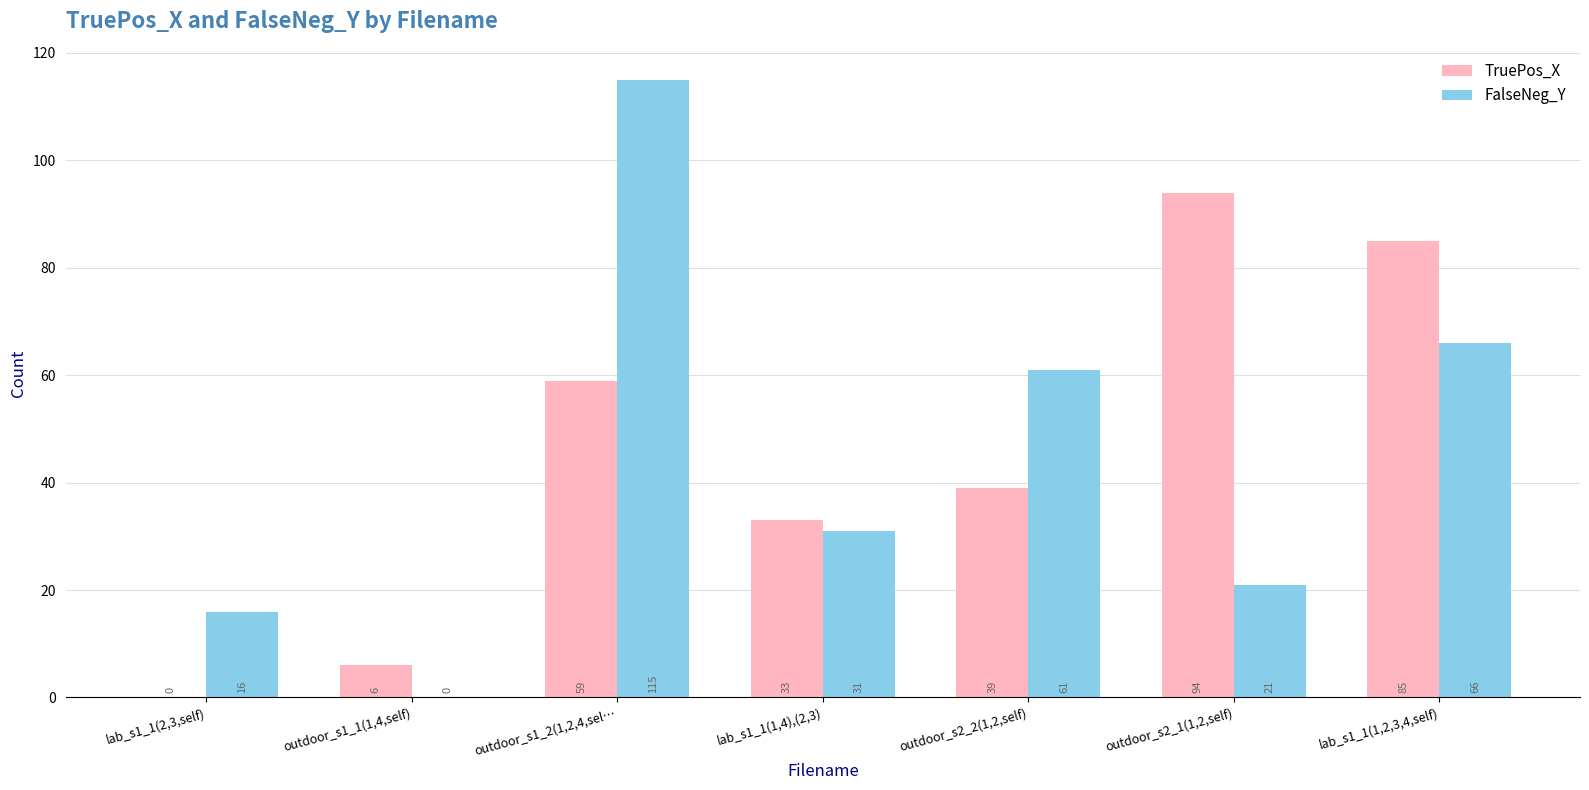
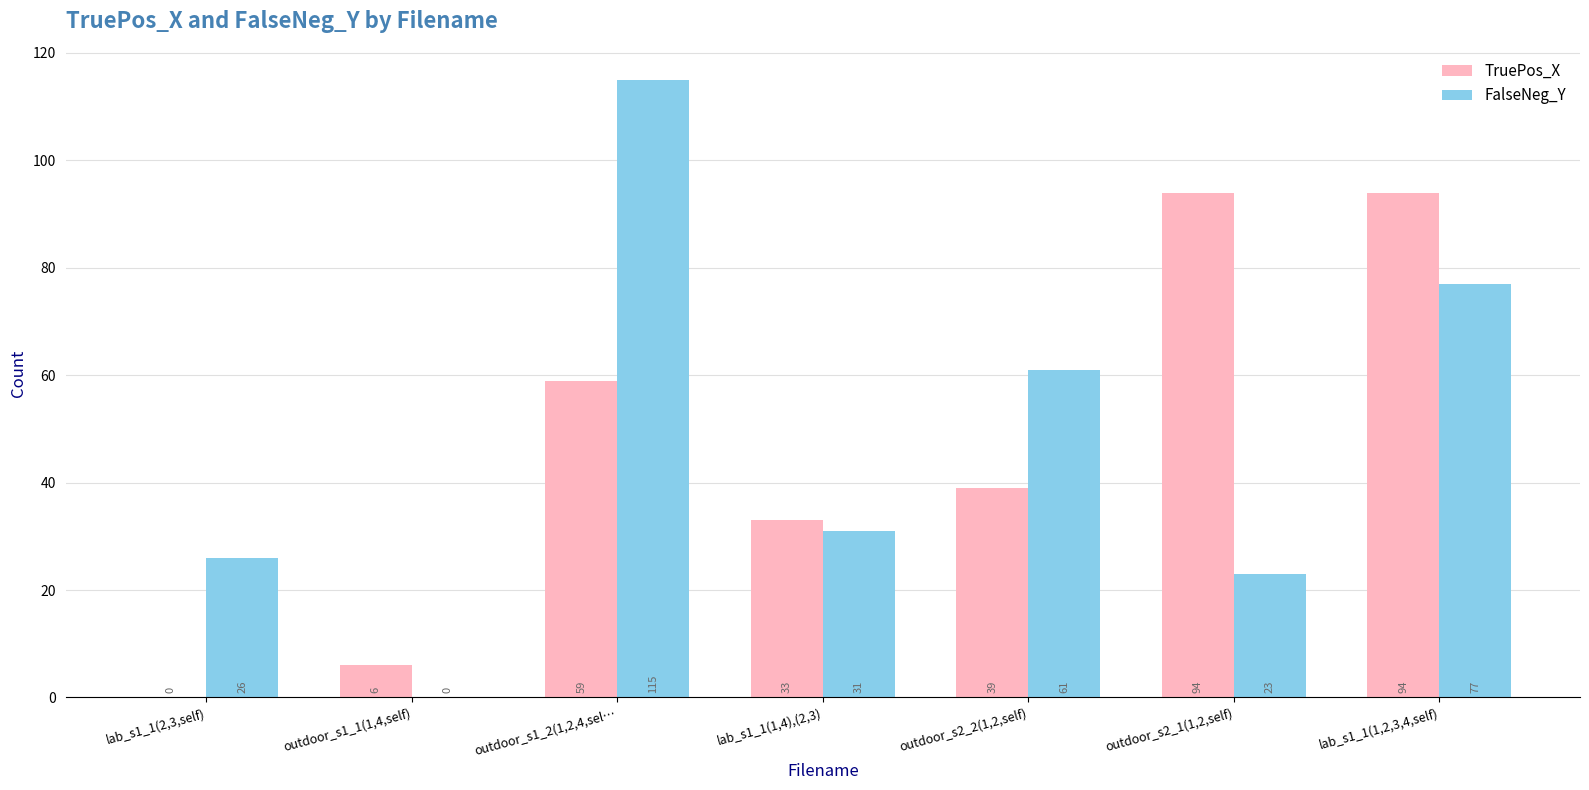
  {
    "TruePos_X": {
      "lab_s1_1(2,3,self)": 0,
      "outdoor_s1_1(1,4,self)": 6,
      "outdoor_s1_2(1,2,4,sel…": 59,
      "lab_s1_1(1,4),(2,3)": 33,
      "outdoor_s2_2(1,2,self)": 39,
      "outdoor_s2_1(1,2,self)": 94,
-     "lab_s1_1(1,2,3,4,self)": 85
+     "lab_s1_1(1,2,3,4,self)": 94
    },
    "FalseNeg_Y": {
-     "lab_s1_1(2,3,self)": 16,
+     "lab_s1_1(2,3,self)": 26,
      "outdoor_s1_1(1,4,self)": 0,
      "outdoor_s1_2(1,2,4,sel…": 115,
      "lab_s1_1(1,4),(2,3)": 31,
      "outdoor_s2_2(1,2,self)": 61,
-     "outdoor_s2_1(1,2,self)": 21,
-     "lab_s1_1(1,2,3,4,self)": 66
+     "outdoor_s2_1(1,2,self)": 23,
+     "lab_s1_1(1,2,3,4,self)": 77
    }
  }
